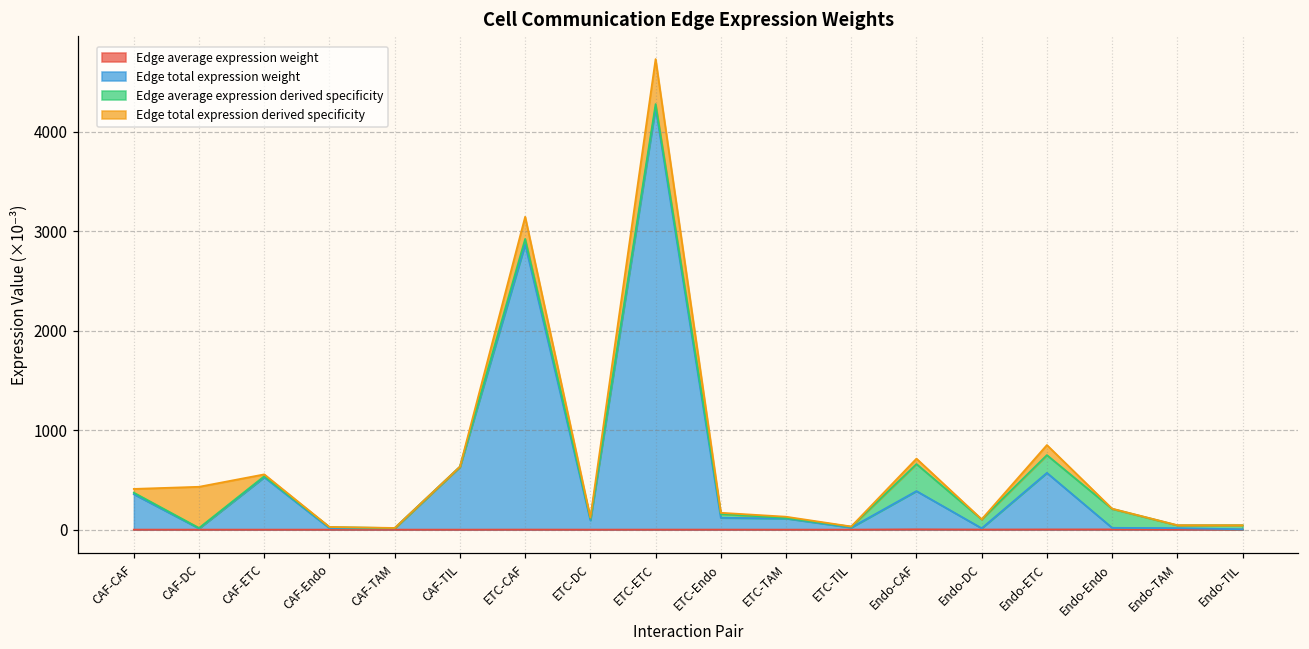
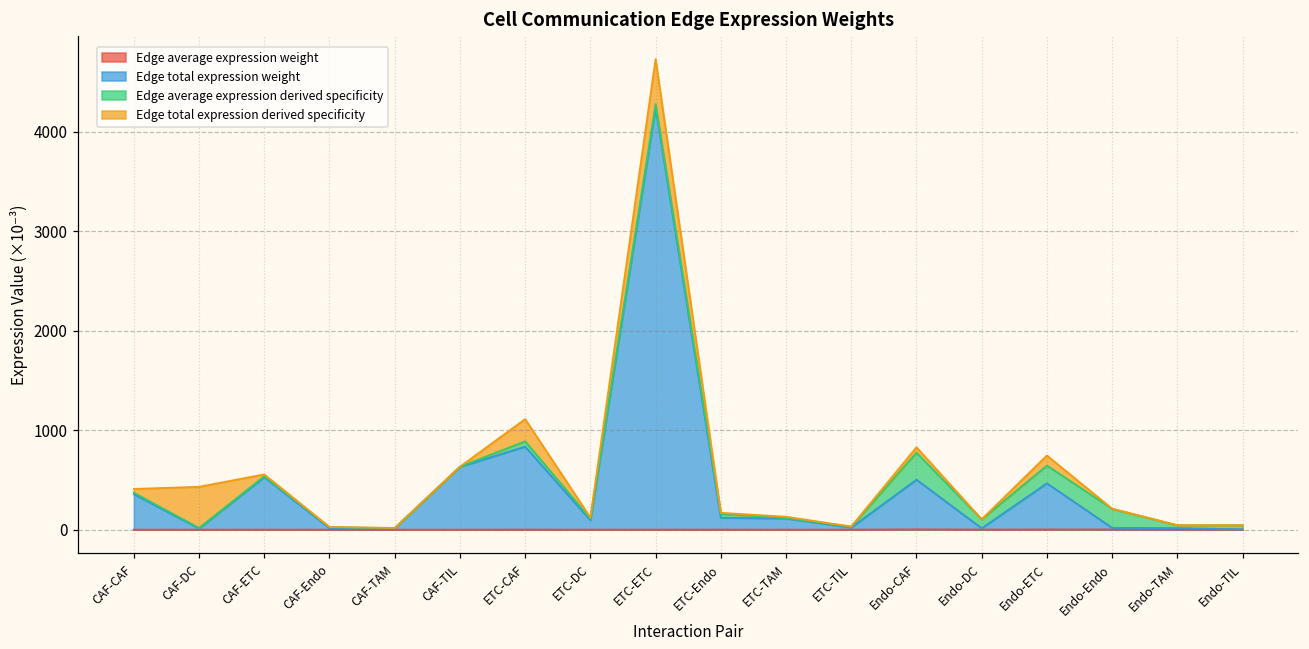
  {
    "Edge average expression weight": {
      "CAF-CAF": 0,
      "CAF-ETC": 0,
      "CAF-TIL": 0,
      "ETC-CAF": 0,
      "ETC-DC": 0,
      "ETC-ETC": 0,
      "ETC-Endo": 0,
      "ETC-TAM": 0,
      "Endo-CAF": 0,
      "Endo-ETC": 0
    },
    "Edge total expression weight": {
-     "ETC-CAF": 2900,
+     "ETC-CAF": 800,
      "ETC-ETC": 4200,
      "ETC-Endo": 100,
-     "Endo-CAF": 400,
-     "Endo-ETC": 600
+     "Endo-CAF": 500,
+     "Endo-ETC": 500
    },
    "Edge average expression derived specificity": {
      "ETC-CAF": 100,
      "ETC-ETC": 0,
      "Endo-CAF": 300,
      "Endo-ETC": 200
    },
    "Edge total expression derived specificity": {
      "CAF-CAF": 0,
      "CAF-DC": 400,
      "ETC-CAF": 200,
      "ETC-ETC": 500,
      "Endo-CAF": 100,
      "Endo-ETC": 100
    }
  }
